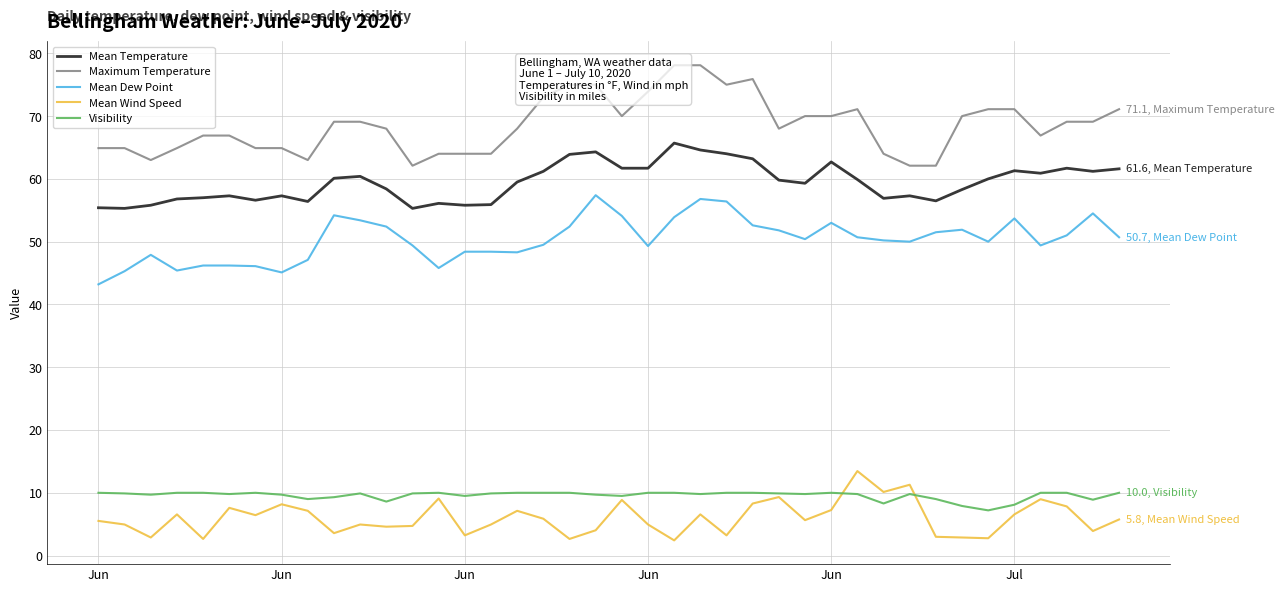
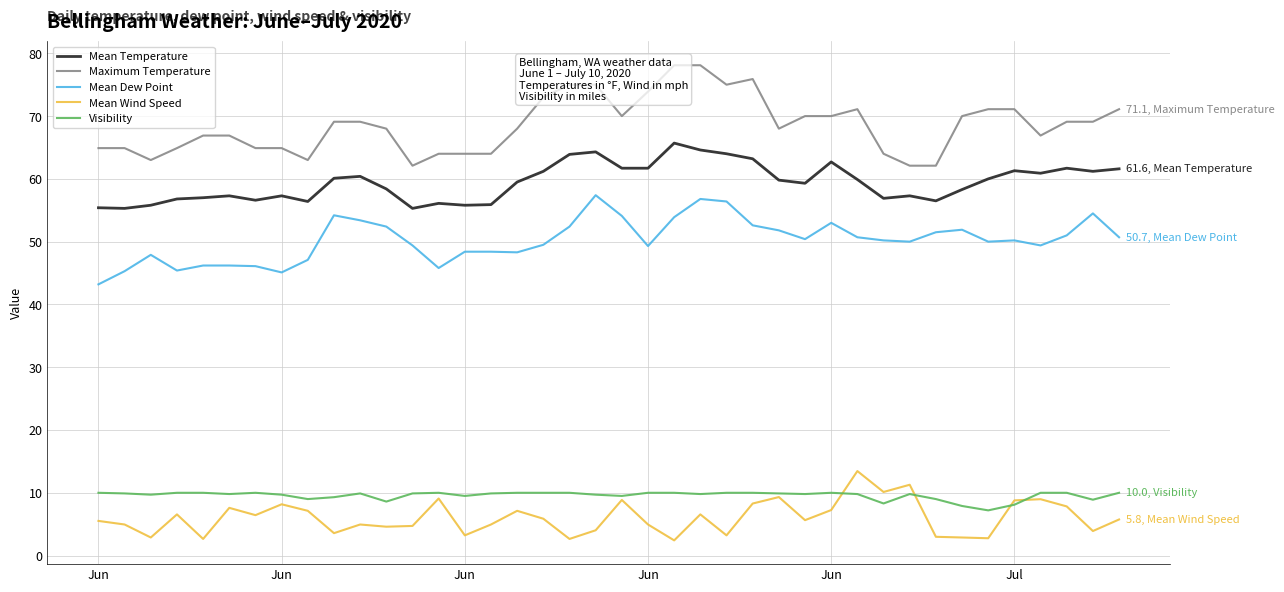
  {
    "Mean Temperature": {
      "Jul": 61
    },
    "Maximum Temperature": {
      "Jul": 71
    },
    "Mean Dew Point": {
-     "Jul": 54
+     "Jul": 50
    },
    "Mean Wind Speed": {
-     "Jul": 7
+     "Jul": 9
    },
    "Visibility": {
      "Jul": 8
    }
  }
